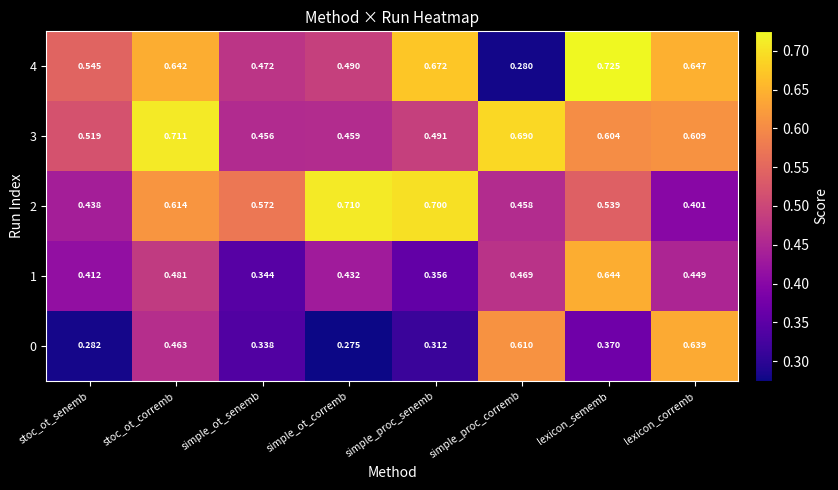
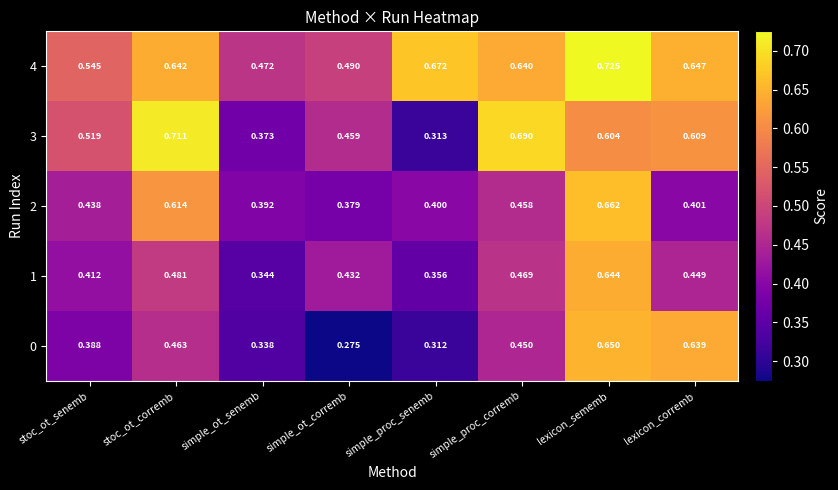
  {
    "4": {
      "stoc_ot_senemb": 0.545,
      "stoc_ot_corremb": 0.642,
      "simple_ot_senemb": 0.472,
      "simple_ot_corremb": 0.490,
      "simple_proc_senemb": 0.672,
-     "simple_proc_corremb": 0.280,
+     "simple_proc_corremb": 0.640,
      "lexicon_sememb": 0.725,
      "lexicon_corremb": 0.647
    },
    "3": {
      "stoc_ot_senemb": 0.519,
      "stoc_ot_corremb": 0.711,
-     "simple_ot_senemb": 0.456,
+     "simple_ot_senemb": 0.373,
      "simple_ot_corremb": 0.459,
-     "simple_proc_senemb": 0.491,
+     "simple_proc_senemb": 0.313,
      "simple_proc_corremb": 0.690,
      "lexicon_sememb": 0.604,
      "lexicon_corremb": 0.609
    },
    "2": {
      "stoc_ot_senemb": 0.438,
      "stoc_ot_corremb": 0.614,
-     "simple_ot_senemb": 0.572,
-     "simple_ot_corremb": 0.710,
-     "simple_proc_senemb": 0.700,
+     "simple_ot_senemb": 0.392,
+     "simple_ot_corremb": 0.379,
+     "simple_proc_senemb": 0.400,
      "simple_proc_corremb": 0.458,
-     "lexicon_sememb": 0.539,
+     "lexicon_sememb": 0.662,
      "lexicon_corremb": 0.401
    },
    "1": {
      "stoc_ot_senemb": 0.412,
      "stoc_ot_corremb": 0.481,
      "simple_ot_senemb": 0.344,
      "simple_ot_corremb": 0.432,
      "simple_proc_senemb": 0.356,
      "simple_proc_corremb": 0.469,
      "lexicon_sememb": 0.644,
      "lexicon_corremb": 0.449
    },
    "0": {
-     "stoc_ot_senemb": 0.282,
+     "stoc_ot_senemb": 0.388,
      "stoc_ot_corremb": 0.463,
      "simple_ot_senemb": 0.338,
      "simple_ot_corremb": 0.275,
      "simple_proc_senemb": 0.312,
-     "simple_proc_corremb": 0.610,
-     "lexicon_sememb": 0.370,
+     "simple_proc_corremb": 0.450,
+     "lexicon_sememb": 0.650,
      "lexicon_corremb": 0.639
    }
  }
